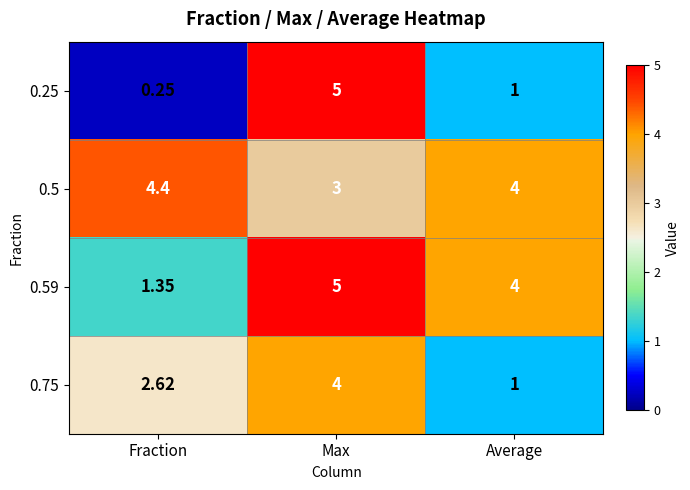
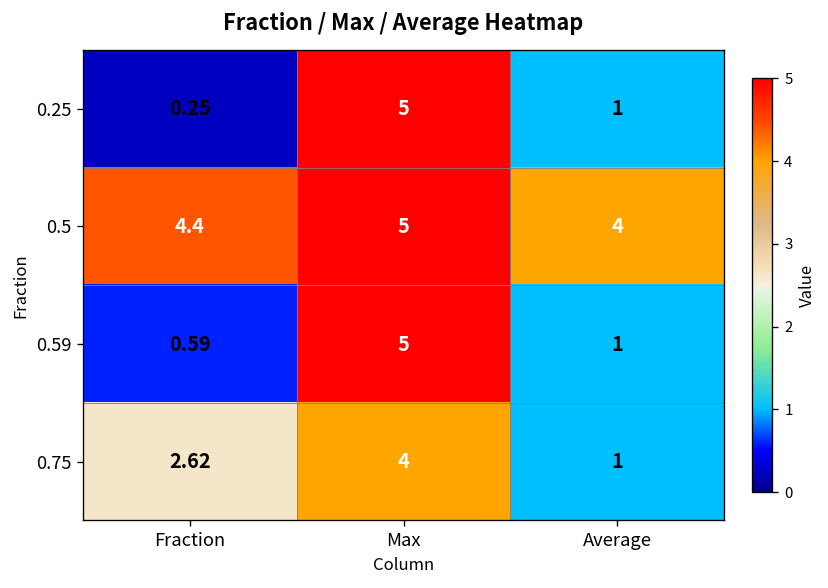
  {
    "0.25": {
      "Fraction": 0.25,
      "Max": 5,
      "Average": 1
    },
    "0.5": {
      "Fraction": 4.4,
-     "Max": 3,
+     "Max": 5,
      "Average": 4
    },
    "0.59": {
-     "Fraction": 1.35,
+     "Fraction": 0.59,
      "Max": 5,
-     "Average": 4
+     "Average": 1
    },
    "0.75": {
      "Fraction": 2.62,
      "Max": 4,
      "Average": 1
    }
  }
